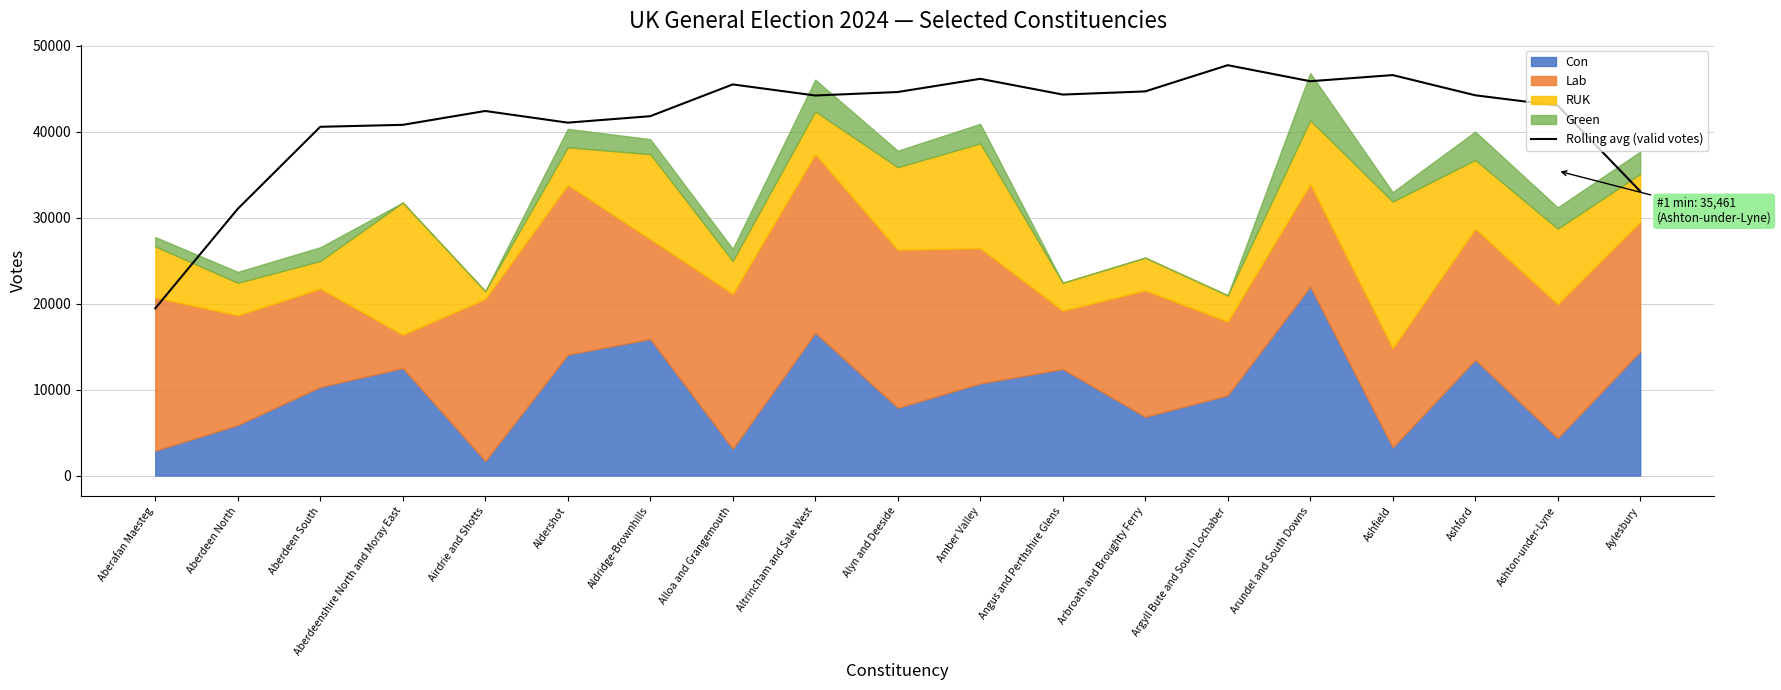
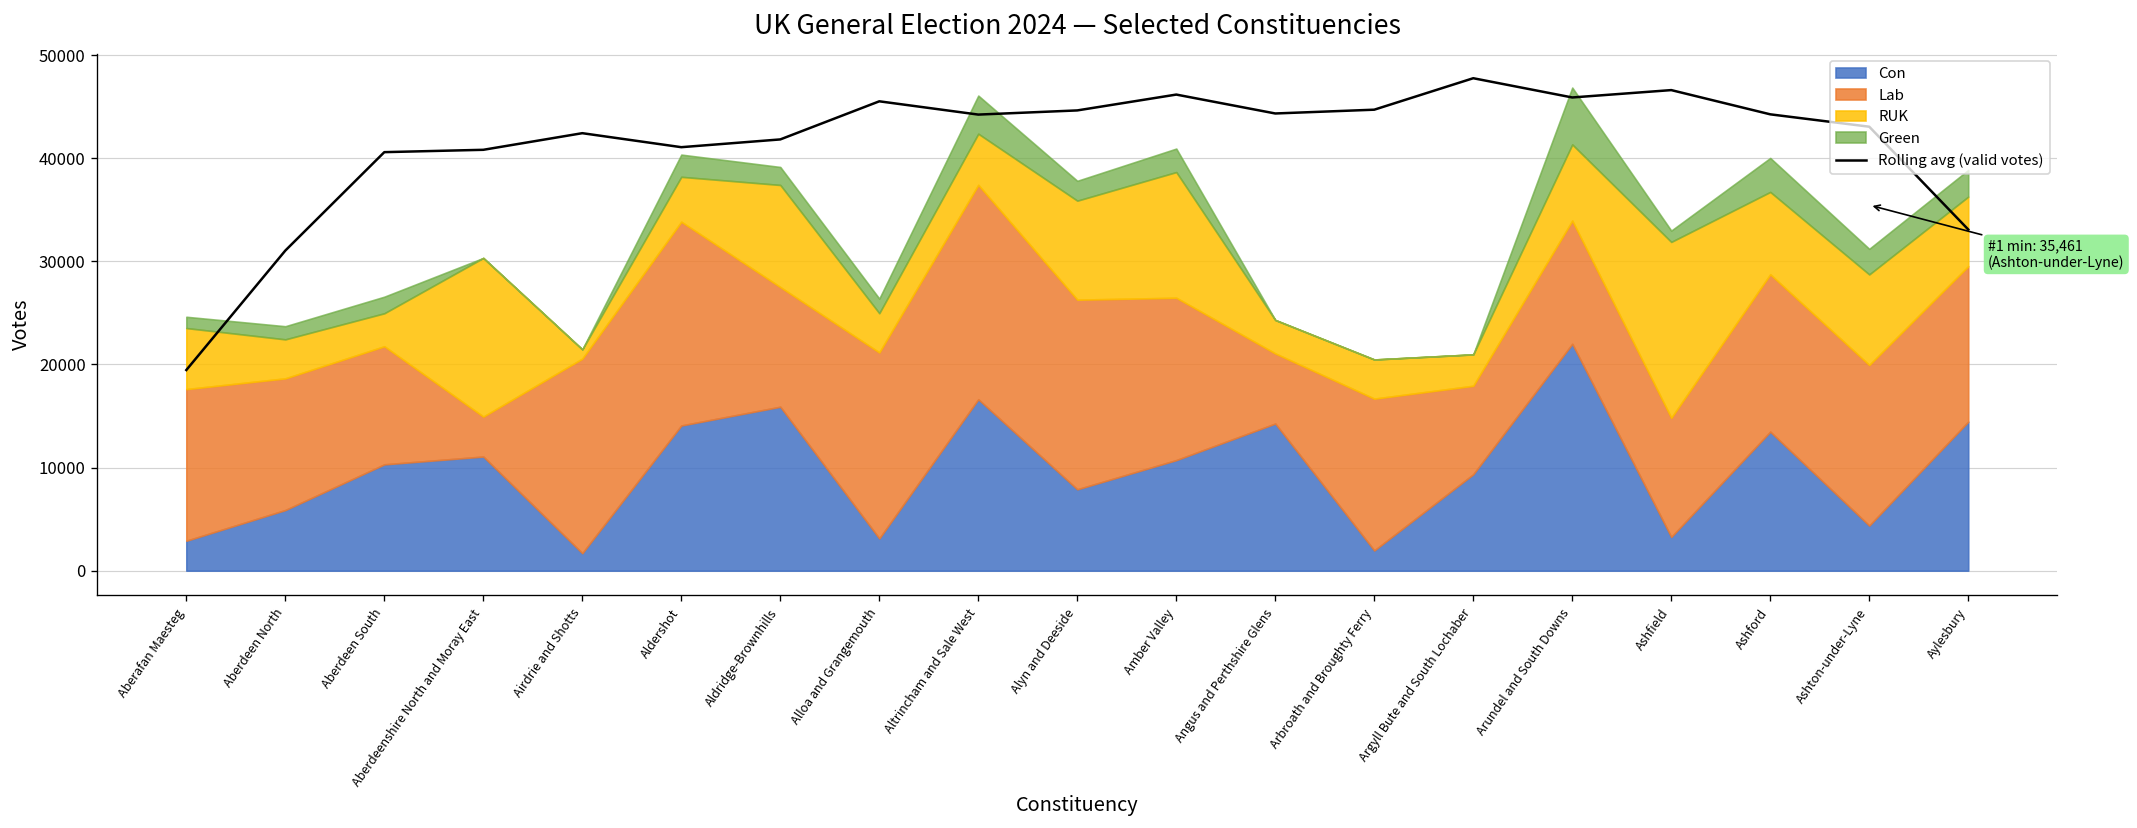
  {
    "Rolling avg (valid votes)": {
      "Aberafan Maesteg": 19000,
      "Aberdeen North": 31000,
      "Aberdeen South": 41000,
      "Aberdeenshire North and Moray East": 41000,
      "Airdrie and Shotts": 42000,
      "Aldershot": 41000,
      "Aldridge-Brownhills": 42000,
      "Alloa and Grangemouth": 46000,
      "Altrincham and Sale West": 44000,
      "Alyn and Deeside": 45000,
      "Amber Valley": 46000,
      "Angus and Perthshire Glens": 44000,
      "Arbroath and Broughty Ferry": 45000,
      "Argyll Bute and South Lochaber": 48000,
      "Arundel and South Downs": 46000,
      "Ashfield": 47000,
      "Ashford": 44000
    },
    "Con": {
      "Aberafan Maesteg": 3000,
      "Aberdeen North": 6000,
      "Aberdeen South": 10000,
-     "Aberdeenshire North and Moray East": 13000,
+     "Aberdeenshire North and Moray East": 11000,
      "Airdrie and Shotts": 2000,
      "Aldershot": 14000,
      "Aldridge-Brownhills": 16000,
      "Alloa and Grangemouth": 3000,
      "Altrincham and Sale West": 17000,
      "Alyn and Deeside": 8000,
      "Amber Valley": 11000,
-     "Angus and Perthshire Glens": 12000,
-     "Arbroath and Broughty Ferry": 7000,
+     "Angus and Perthshire Glens": 14000,
+     "Arbroath and Broughty Ferry": 2000,
      "Argyll Bute and South Lochaber": 9000,
      "Arundel and South Downs": 22000,
      "Ashfield": 3000,
      "Ashford": 13000,
      "Ashton-under-Lyne": 4000,
      "Aylesbury": 14000
    },
    "Lab": {
-     "Aberafan Maesteg": 18000,
+     "Aberafan Maesteg": 15000,
      "Aberdeen North": 13000,
      "Aberdeen South": 11000,
      "Aberdeenshire North and Moray East": 4000,
      "Airdrie and Shotts": 19000,
      "Aldershot": 20000,
      "Aldridge-Brownhills": 12000,
      "Alloa and Grangemouth": 18000,
      "Altrincham and Sale West": 21000,
      "Alyn and Deeside": 18000,
      "Amber Valley": 16000,
      "Angus and Perthshire Glens": 7000,
      "Arbroath and Broughty Ferry": 15000,
      "Argyll Bute and South Lochaber": 9000,
      "Arundel and South Downs": 12000,
      "Ashfield": 12000,
      "Ashford": 15000,
      "Ashton-under-Lyne": 16000
    },
    "RUK": {
      "Aberafan Maesteg": 6000,
      "Aberdeen North": 4000,
      "Aberdeen South": 3000,
      "Aldershot": 4000,
      "Aldridge-Brownhills": 10000,
      "Alloa and Grangemouth": 4000,
      "Altrincham and Sale West": 5000,
      "Alyn and Deeside": 10000,
      "Amber Valley": 12000,
      "Arundel and South Downs": 7000,
      "Ashfield": 17000,
      "Ashford": 8000,
      "Ashton-under-Lyne": 9000,
-     "Aylesbury": 6000
+     "Aylesbury": 7000
    },
    "Green": {
      "Aberafan Maesteg": 1000,
      "Aberdeen North": 1000,
      "Aberdeen South": 2000,
      "Aldershot": 2000,
      "Aldridge-Brownhills": 2000,
      "Alloa and Grangemouth": 1000,
      "Altrincham and Sale West": 4000,
      "Alyn and Deeside": 2000,
      "Amber Valley": 2000,
      "Arundel and South Downs": 6000,
      "Ashfield": 1000,
      "Ashford": 3000,
      "Ashton-under-Lyne": 2000
    }
  }
